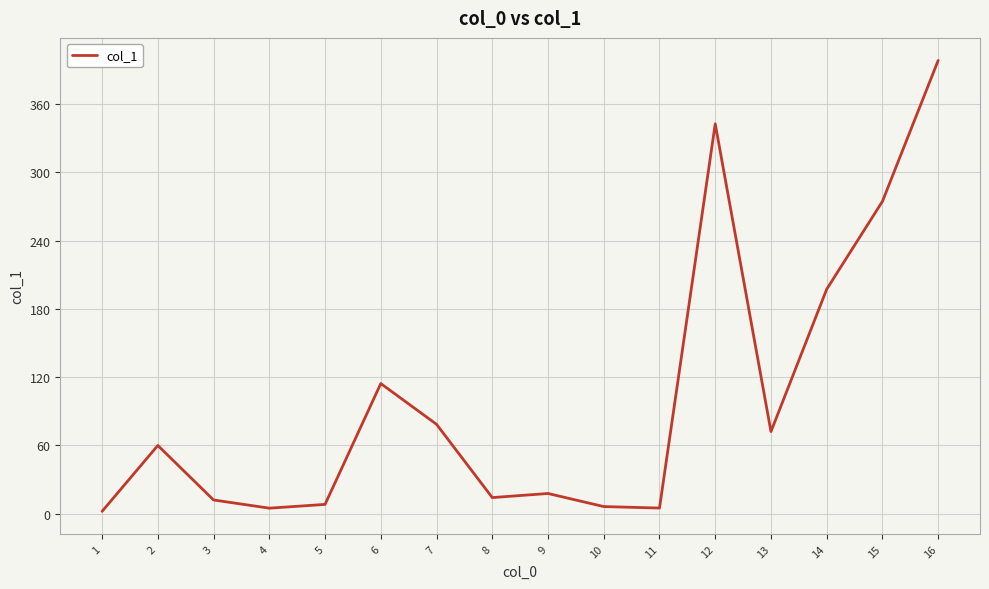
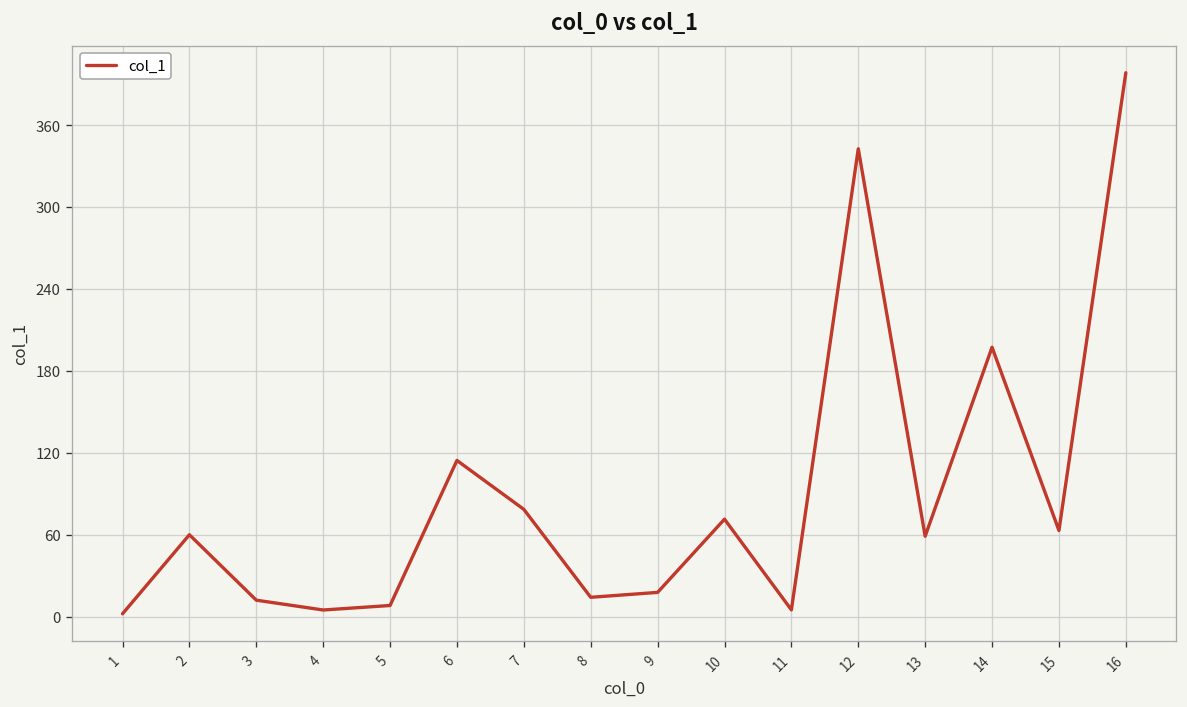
  {
    "1": 2,
    "2": 60,
    "3": 12,
    "4": 5,
    "5": 8,
    "6": 114,
    "7": 79,
    "8": 14,
    "9": 18,
-   "10": 6,
+   "10": 71,
    "11": 5,
    "12": 343,
-   "13": 72,
+   "13": 59,
    "14": 197,
-   "15": 275,
+   "15": 63,
    "16": 398
  }
